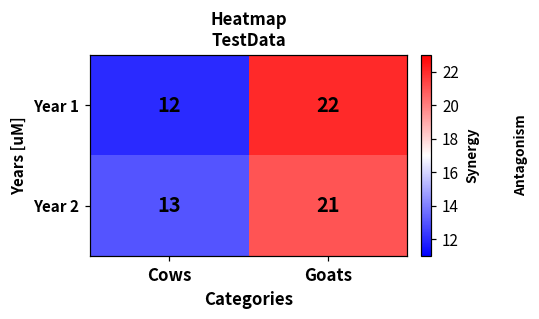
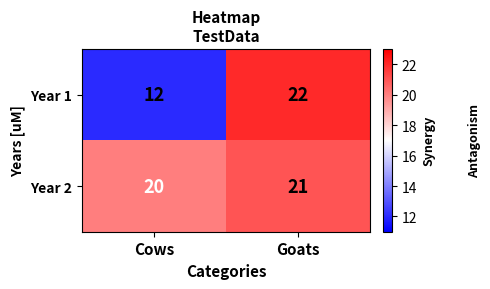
  {
    "Year 1": {
      "Cows": 12,
      "Goats": 22
    },
    "Year 2": {
-     "Cows": 13,
+     "Cows": 20,
      "Goats": 21
    }
  }
